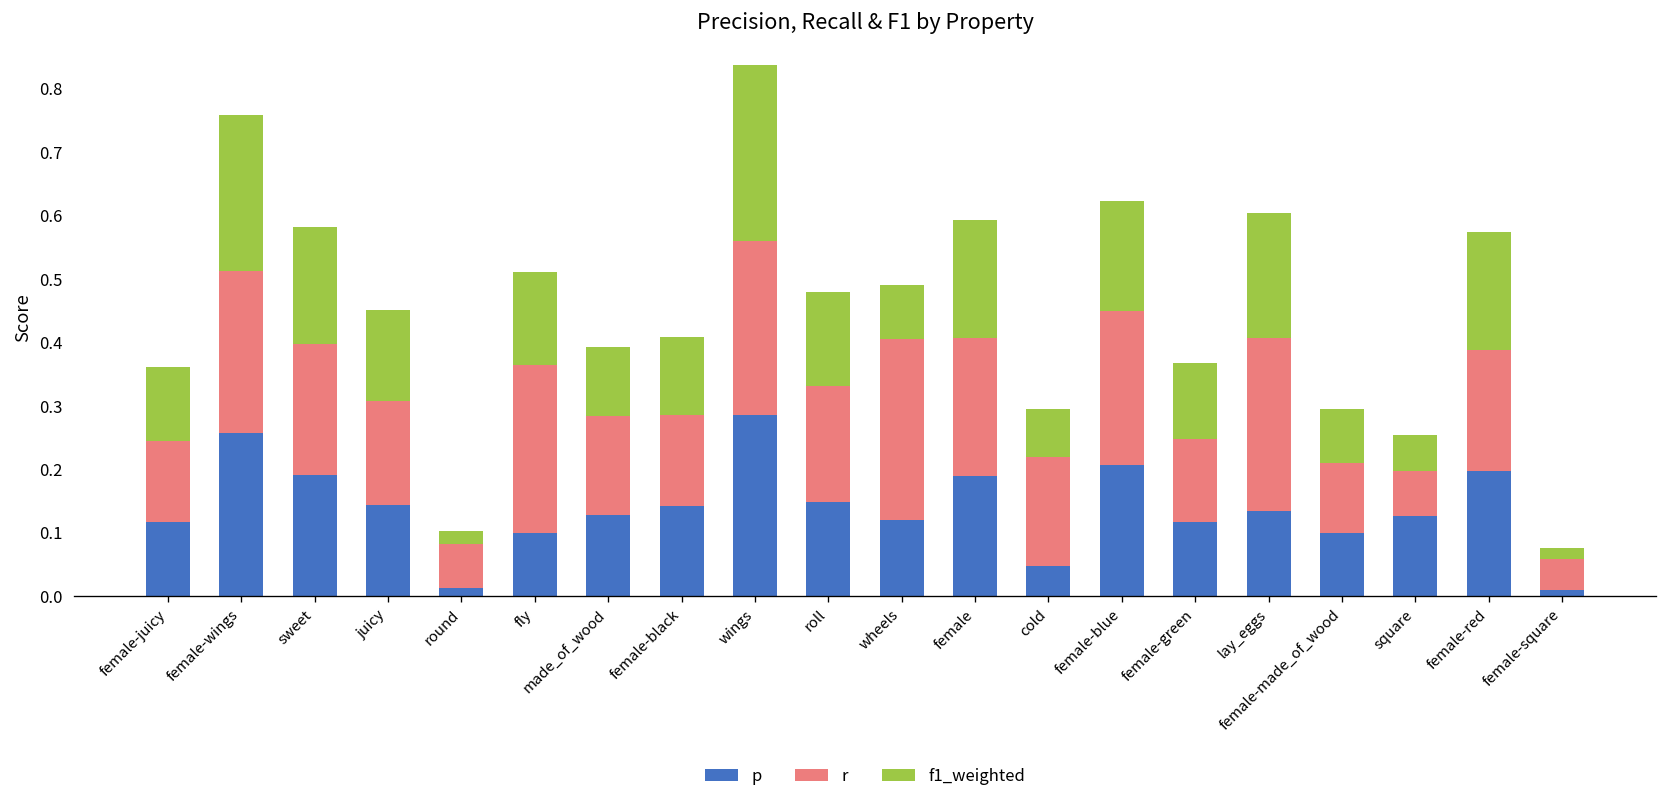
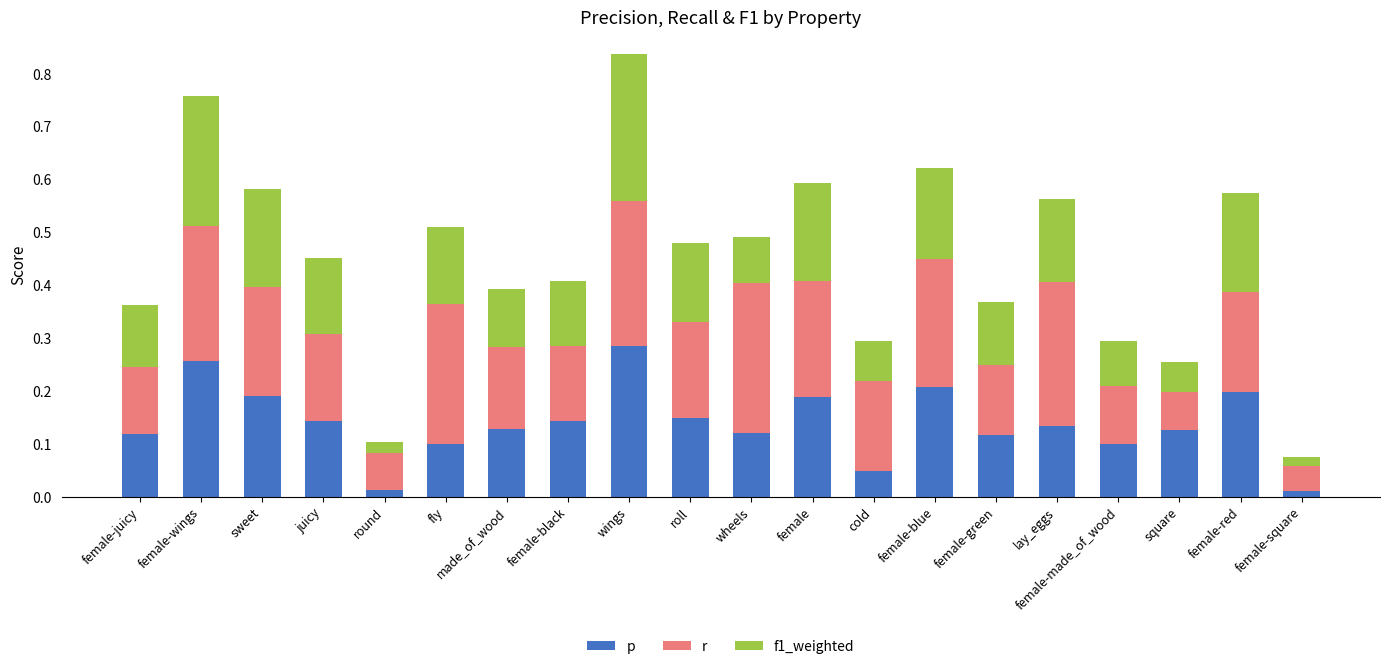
  {
    "p": {
      "female-juicy": 0.12,
      "female-wings": 0.26,
      "sweet": 0.19,
      "juicy": 0.14,
      "round": 0.01,
      "fly": 0.10,
      "made_of_wood": 0.13,
      "female-black": 0.14,
      "wings": 0.29,
      "roll": 0.15,
      "wheels": 0.12,
      "female": 0.19,
      "cold": 0.05,
      "female-blue": 0.21,
      "female-green": 0.12,
      "lay_eggs": 0.13,
      "female-made_of_wood": 0.10,
      "square": 0.13,
      "female-red": 0.20,
      "female-square": 0.01
    },
    "r": {
      "female-juicy": 0.13,
      "female-wings": 0.25,
      "sweet": 0.21,
      "juicy": 0.16,
      "round": 0.07,
      "fly": 0.27,
      "made_of_wood": 0.16,
      "female-black": 0.14,
      "wings": 0.27,
      "roll": 0.18,
      "wheels": 0.29,
      "female": 0.22,
      "cold": 0.17,
      "female-blue": 0.24,
      "female-green": 0.13,
      "lay_eggs": 0.27,
      "female-made_of_wood": 0.11,
      "square": 0.07,
      "female-red": 0.19,
      "female-square": 0.05
    },
    "f1_weighted": {
      "female-juicy": 0.12,
      "female-wings": 0.25,
      "sweet": 0.18,
      "juicy": 0.14,
      "round": 0.02,
      "fly": 0.15,
      "made_of_wood": 0.11,
      "female-black": 0.12,
      "wings": 0.28,
      "roll": 0.15,
      "wheels": 0.09,
      "female": 0.19,
      "cold": 0.08,
      "female-blue": 0.17,
      "female-green": 0.12,
-     "lay_eggs": 0.20,
+     "lay_eggs": 0.16,
      "female-made_of_wood": 0.08,
      "square": 0.06,
      "female-red": 0.19,
      "female-square": 0.02
    }
  }
